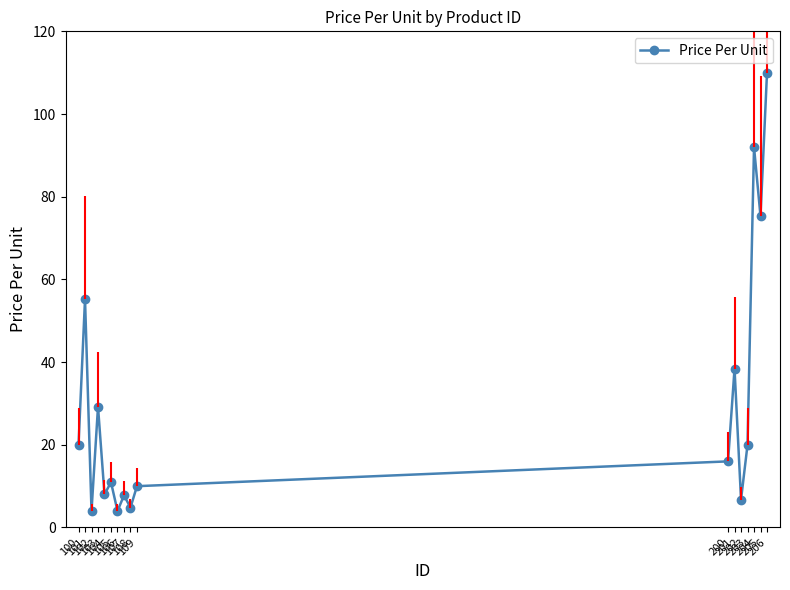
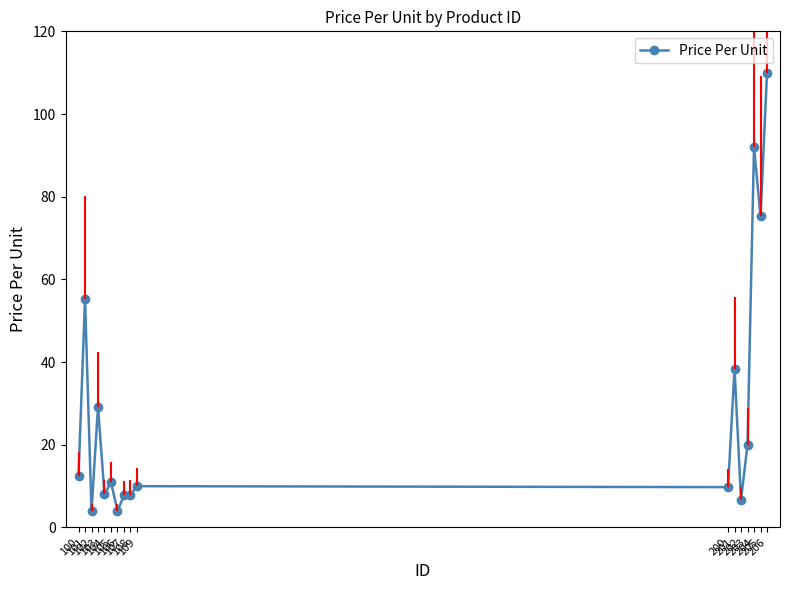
  {
-   "100": 20,
+   "100": 13,
    "101": 55,
    "102": 4,
    "103": 29,
    "104": 8,
    "105": 11,
    "106": 4,
    "107": 8,
-   "108": 5,
+   "108": 8,
    "109": 10,
-   "200": 16,
+   "200": 10,
    "201": 38,
    "202": 7,
    "203": 20,
    "204": 92,
    "205": 75,
    "206": 110
  }
